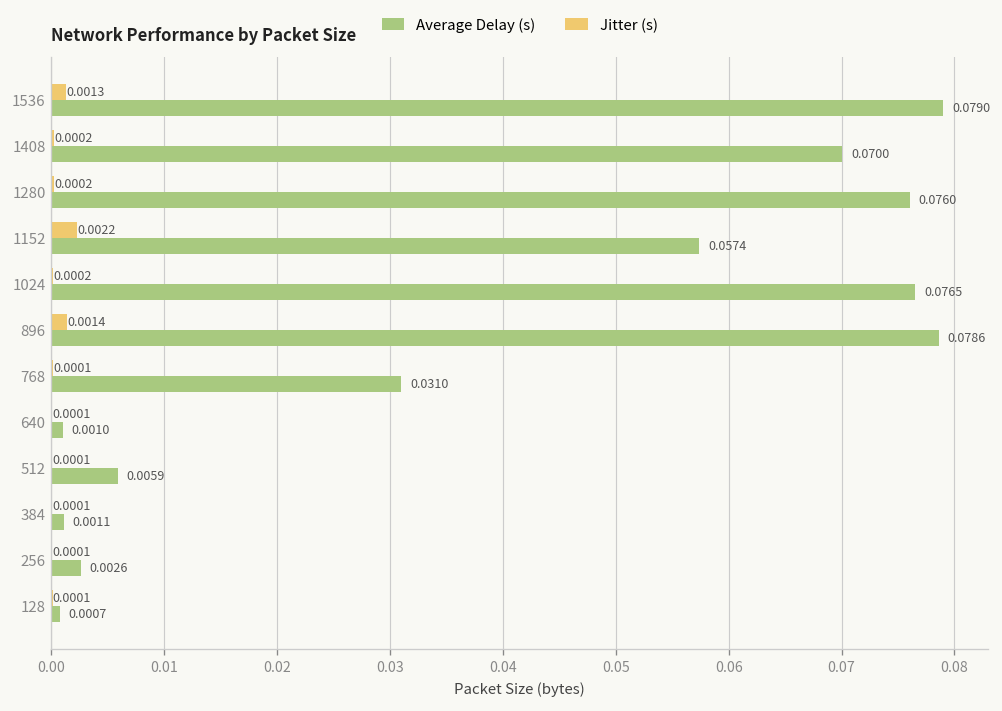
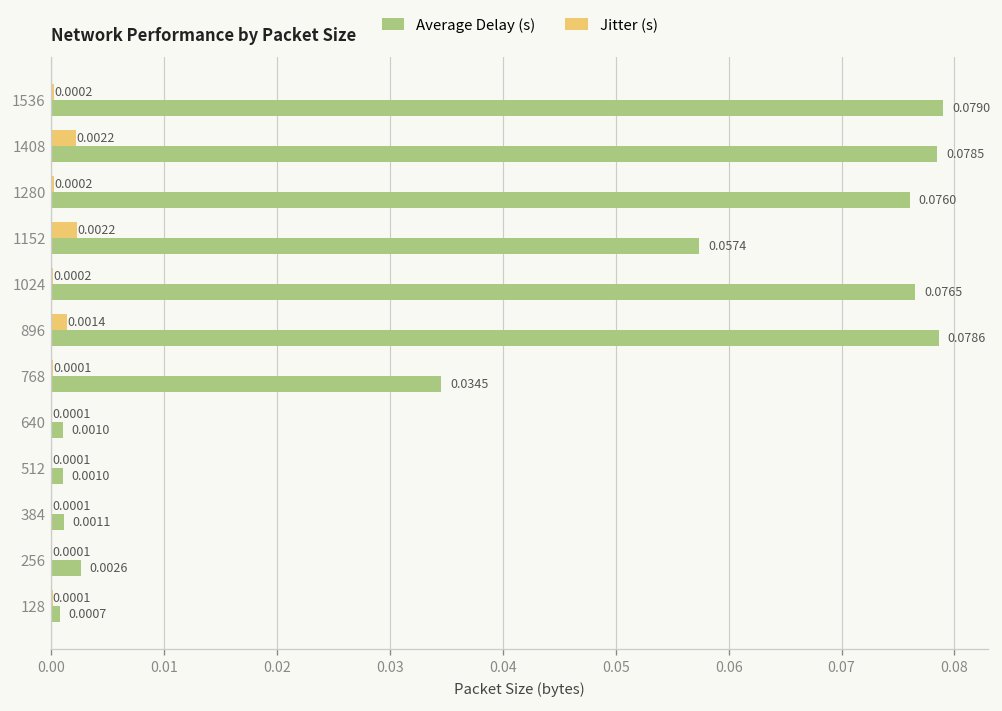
  {
    "Average Delay (s)": {
      "1536": 0.0790,
-     "1408": 0.0700,
+     "1408": 0.0785,
      "1280": 0.0760,
      "1152": 0.0574,
      "1024": 0.0765,
      "896": 0.0786,
-     "768": 0.0310,
+     "768": 0.0345,
      "640": 0.0010,
-     "512": 0.0059,
+     "512": 0.0010,
      "384": 0.0011,
      "256": 0.0026,
      "128": 0.0007
    },
    "Jitter (s)": {
-     "1536": 0.0013,
-     "1408": 0.0002,
+     "1536": 0.0002,
+     "1408": 0.0022,
      "1280": 0.0002,
      "1152": 0.0022,
      "1024": 0.0002,
      "896": 0.0014,
      "768": 0.0001,
      "640": 0.0001,
      "512": 0.0001,
      "384": 0.0001,
      "256": 0.0001,
      "128": 0.0001
    }
  }
